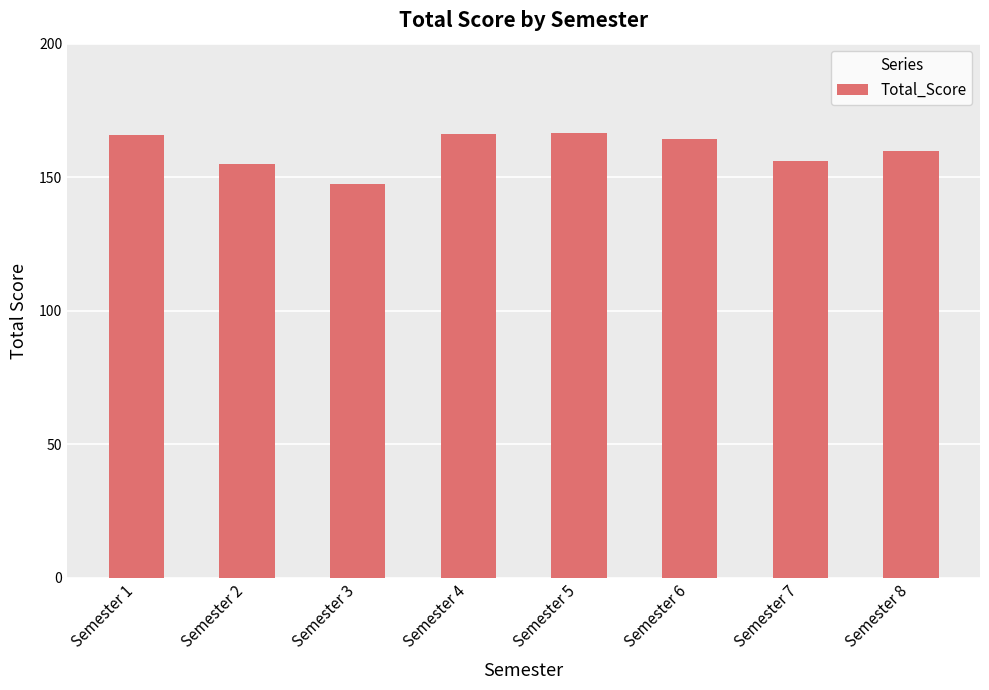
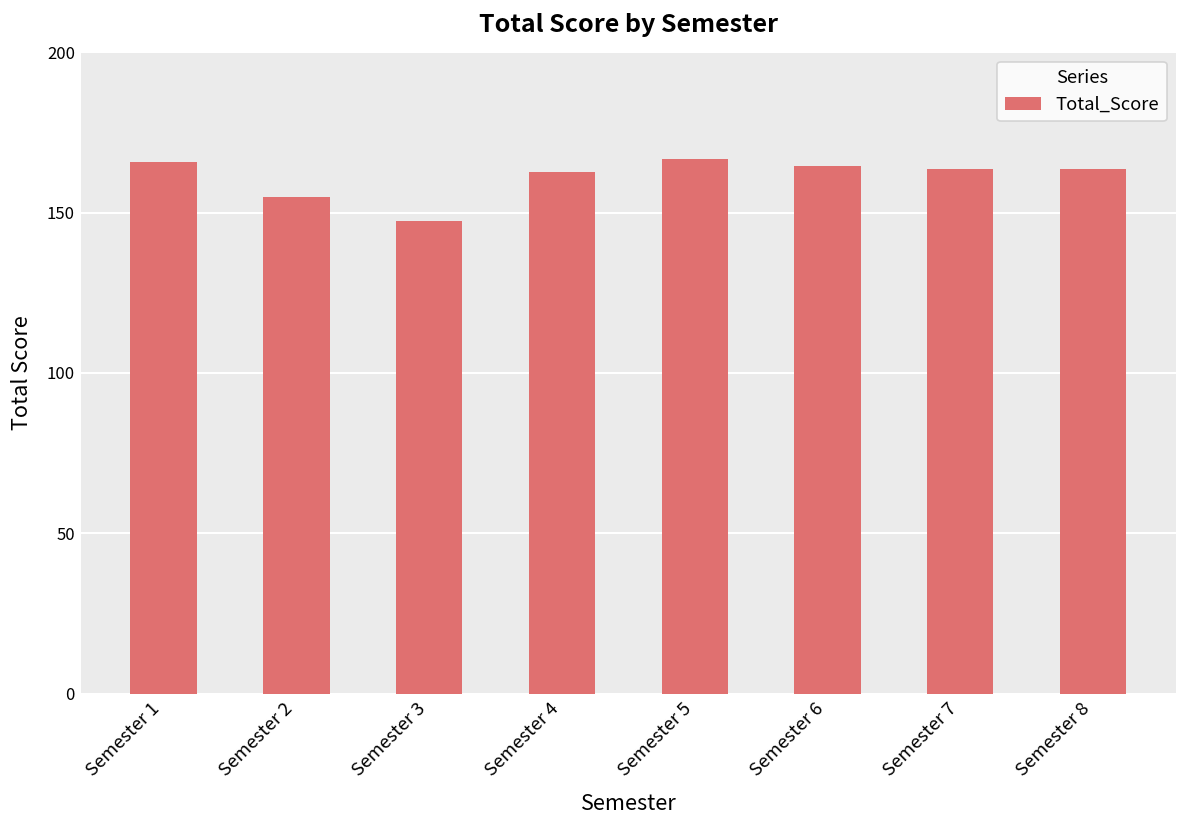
  {
    "Semester 1": 166,
    "Semester 2": 155,
    "Semester 3": 148,
-   "Semester 4": 166,
+   "Semester 4": 163,
    "Semester 5": 167,
    "Semester 6": 164,
-   "Semester 7": 156,
-   "Semester 8": 160
+   "Semester 7": 163,
+   "Semester 8": 164
  }
